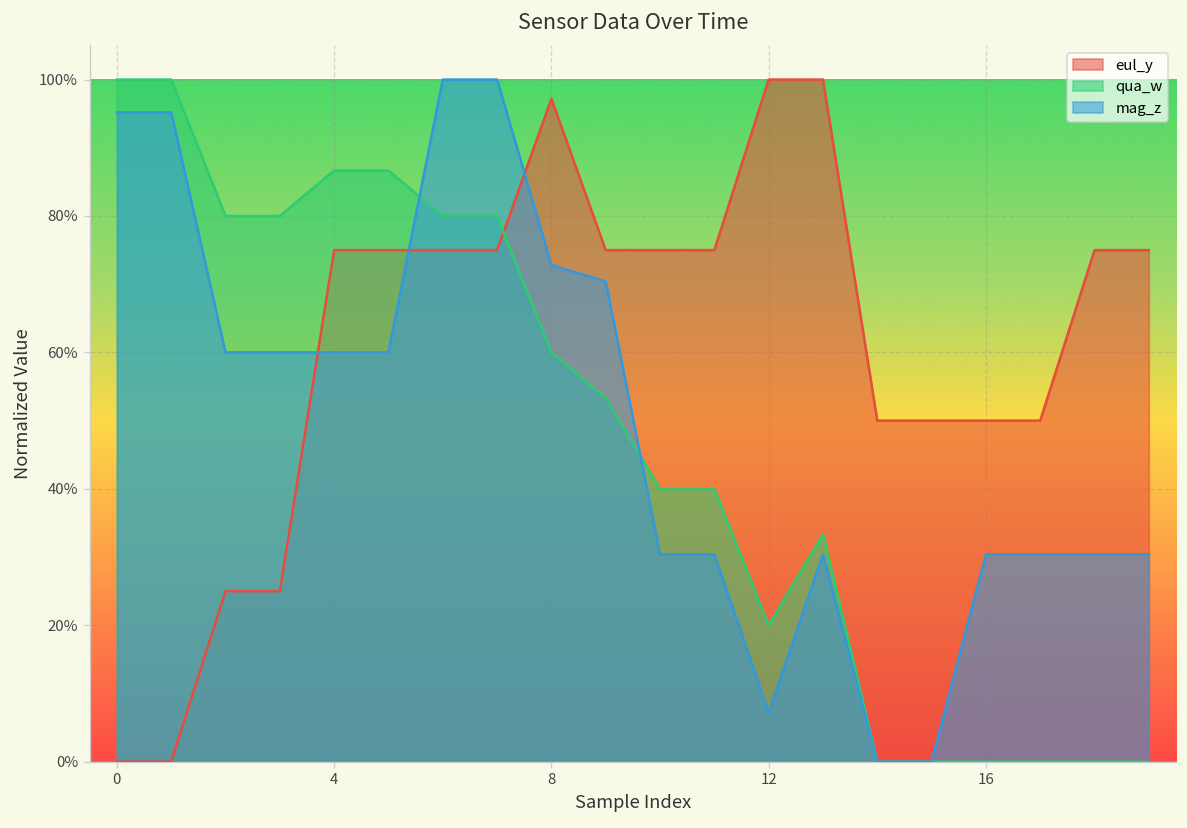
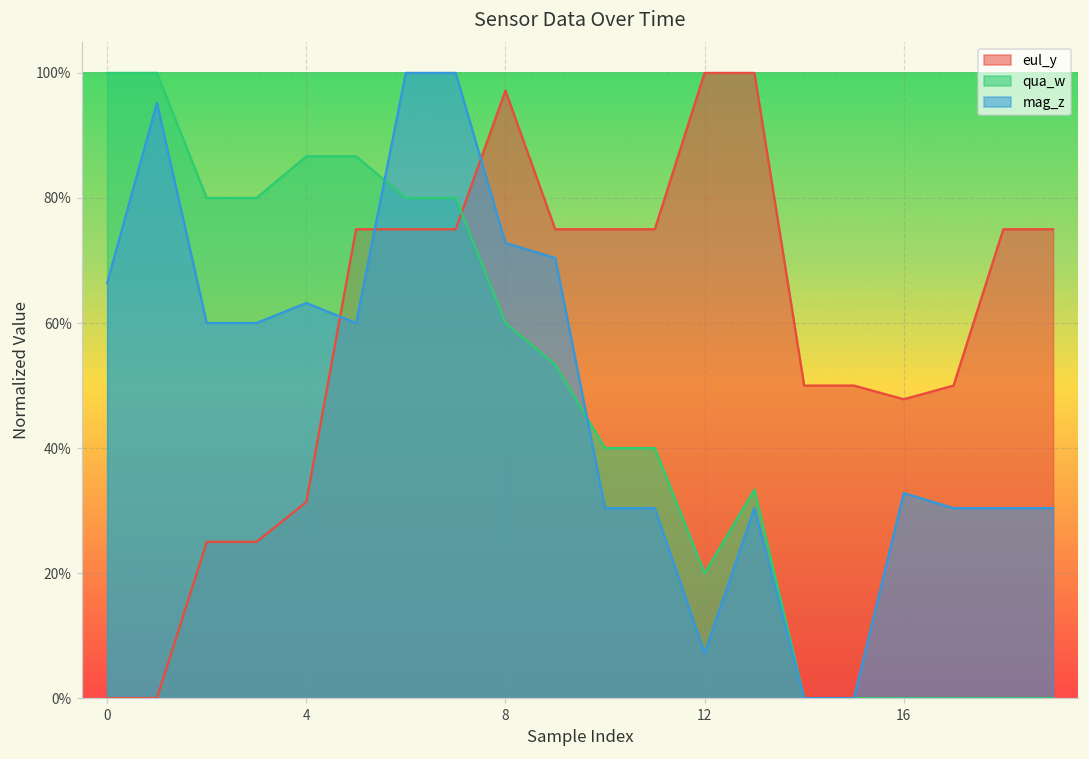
  {
    "eul_y": {
      "0": "0%",
-     "4": "75%",
+     "4": "31%",
      "8": "97%",
      "12": "100%",
-     "16": "50%"
+     "16": "48%"
    },
    "qua_w": {
      "0": "100%",
      "4": "87%",
      "8": "60%",
      "12": "20%",
      "16": "0%"
    },
    "mag_z": {
-     "0": "95%",
-     "4": "60%",
+     "0": "66%",
+     "4": "63%",
      "8": "73%",
      "12": "7%",
-     "16": "30%"
+     "16": "33%"
    }
  }
